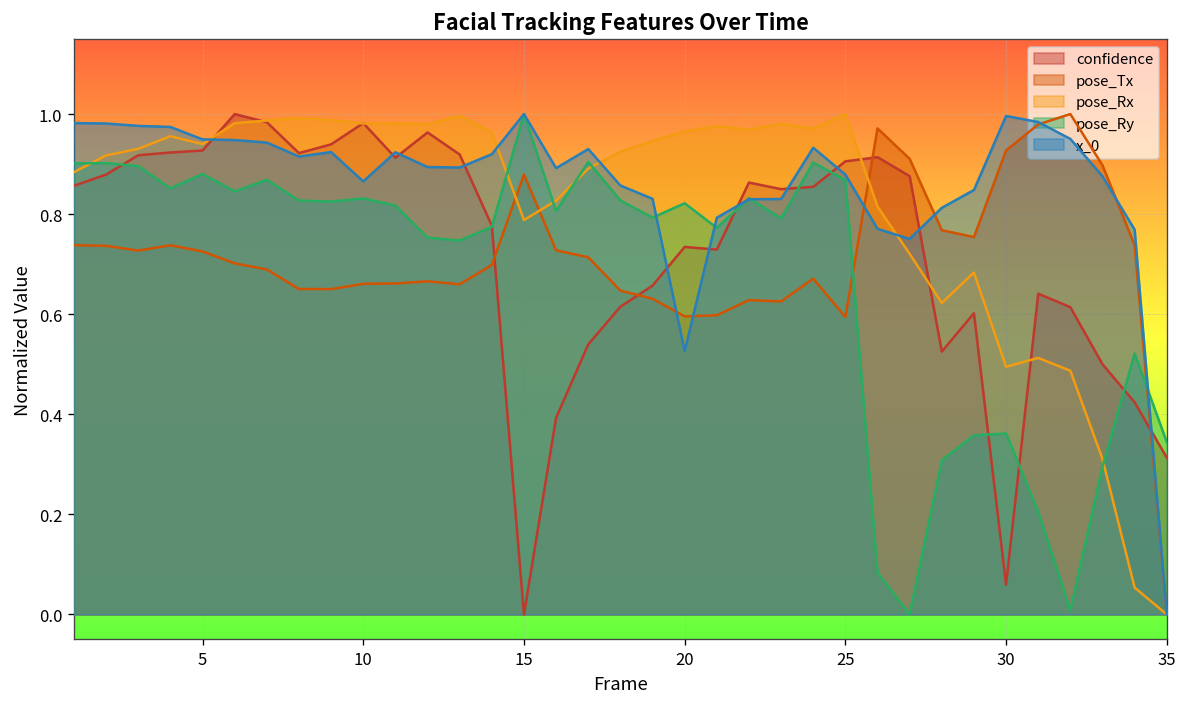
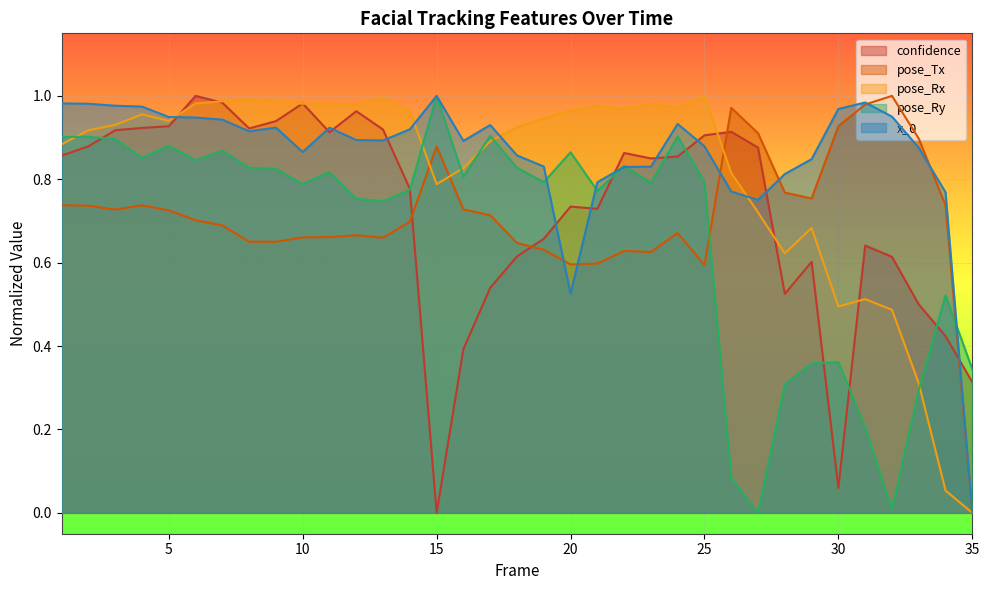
  {
    "pose_Ry": {
      "5": 0.88,
-     "10": 0.83,
-     "20": 0.82,
-     "25": 0.87,
+     "10": 0.79,
+     "20": 0.86,
+     "25": 0.79,
      "30": 0.36,
      "35": 0.34
    },
    "x_0": {
      "5": 0.95,
      "10": 0.87,
      "20": 0.53,
      "25": 0.88,
-     "30": 1.00
+     "30": 0.97
    }
  }
